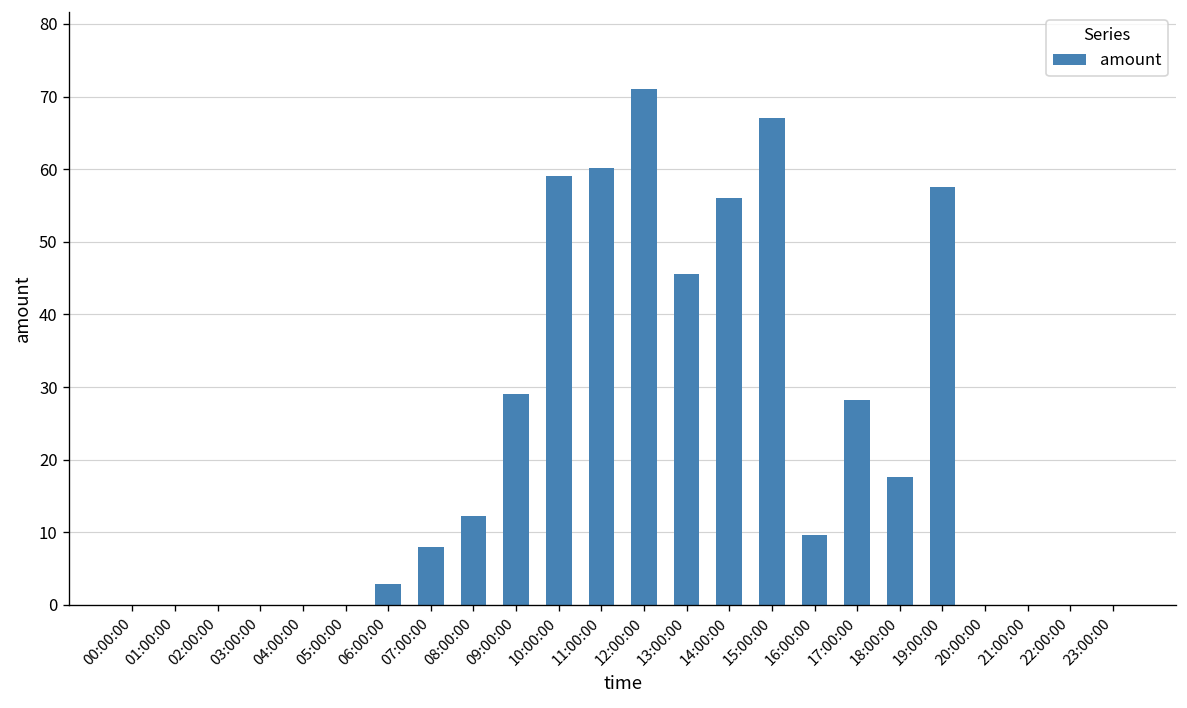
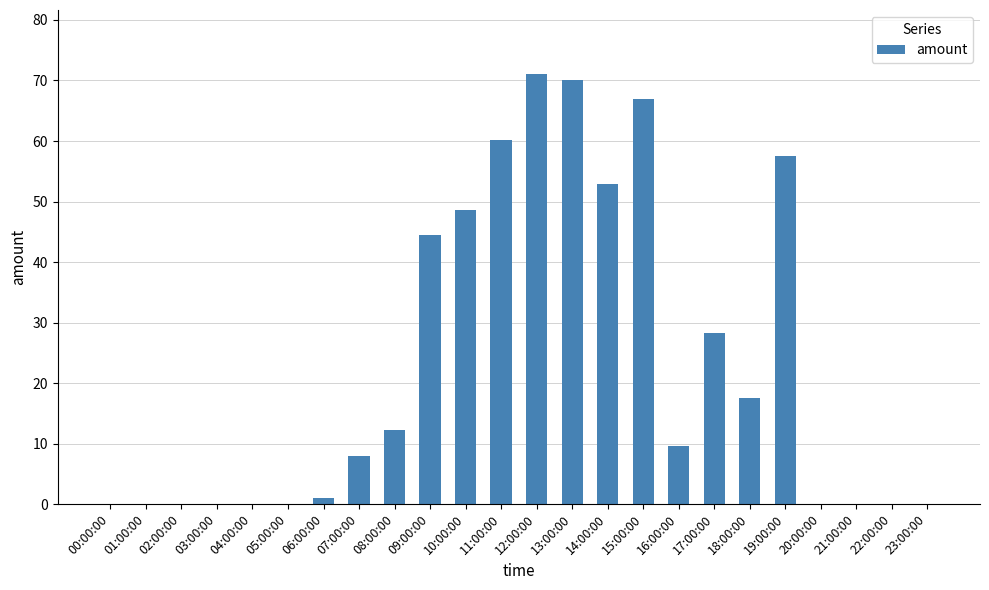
  {
    "00:00:00": 0,
    "01:00:00": 0,
    "02:00:00": 0,
    "03:00:00": 0,
    "04:00:00": 0,
    "05:00:00": 0,
-   "06:00:00": 3,
+   "06:00:00": 1,
    "07:00:00": 8,
    "08:00:00": 12,
-   "09:00:00": 29,
-   "10:00:00": 59,
+   "09:00:00": 45,
+   "10:00:00": 49,
    "11:00:00": 60,
    "12:00:00": 71,
-   "13:00:00": 46,
-   "14:00:00": 56,
+   "13:00:00": 70,
+   "14:00:00": 53,
    "15:00:00": 67,
    "16:00:00": 10,
    "17:00:00": 28,
    "18:00:00": 18,
    "19:00:00": 58,
    "20:00:00": 0,
    "21:00:00": 0,
    "22:00:00": 0,
    "23:00:00": 0
  }
